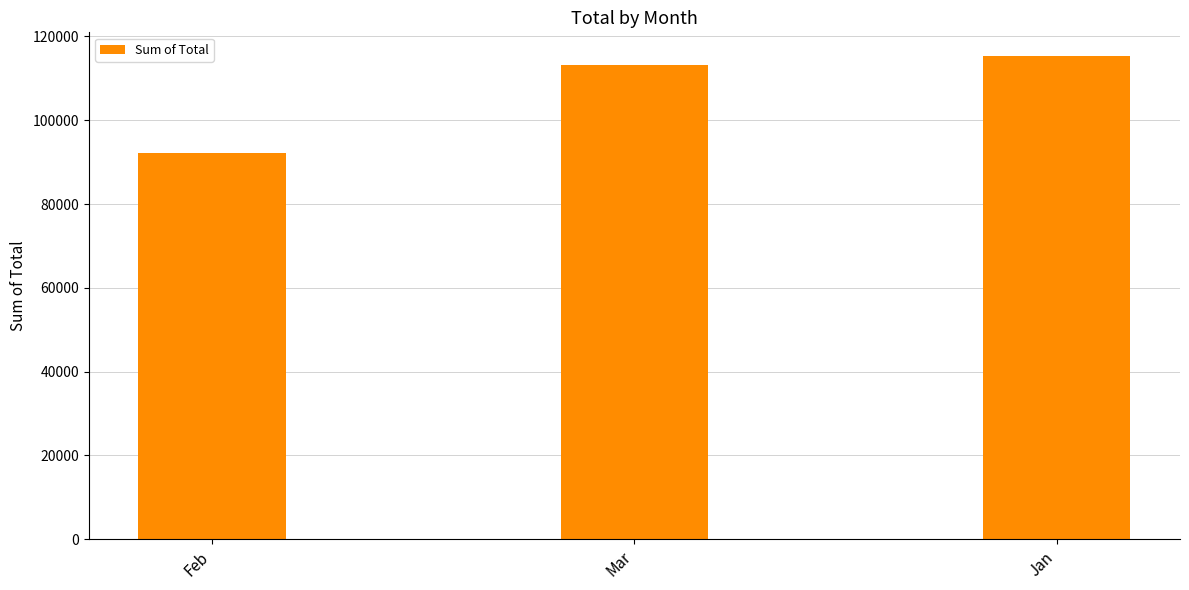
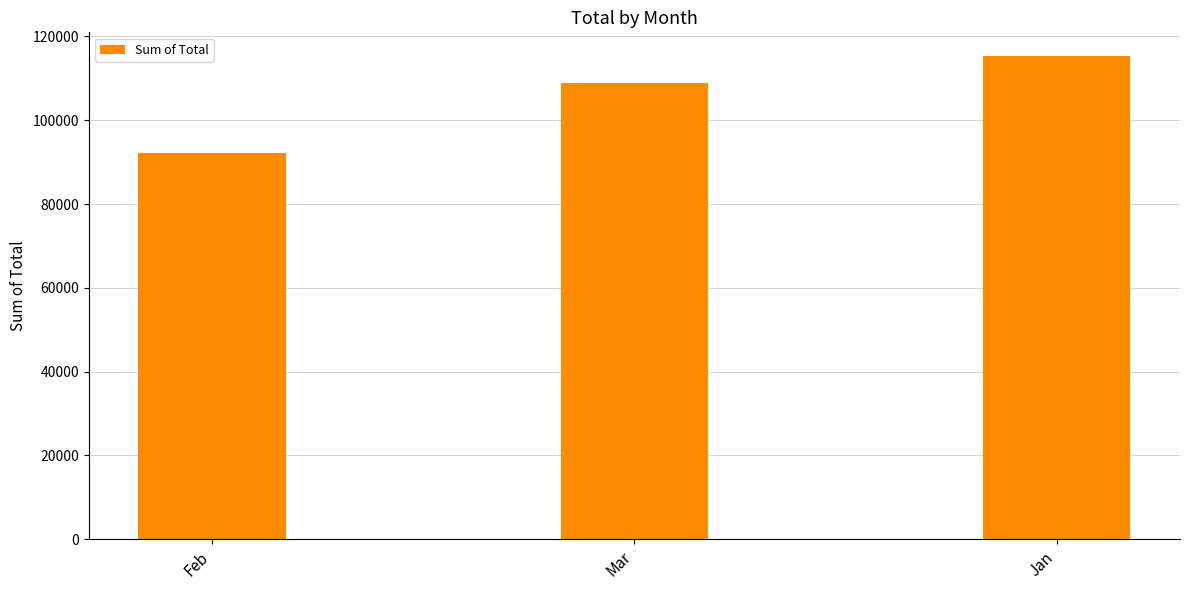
  {
    "Feb": 92000,
-   "Mar": 113000,
+   "Mar": 109000,
    "Jan": 115000
  }
